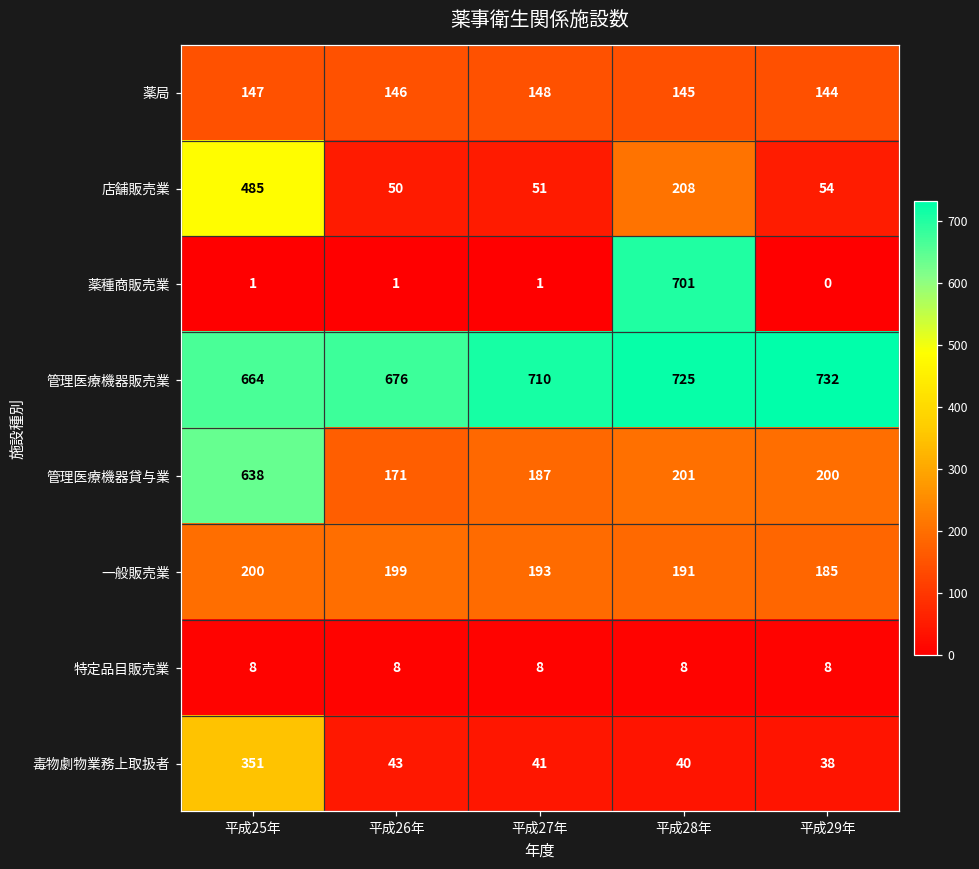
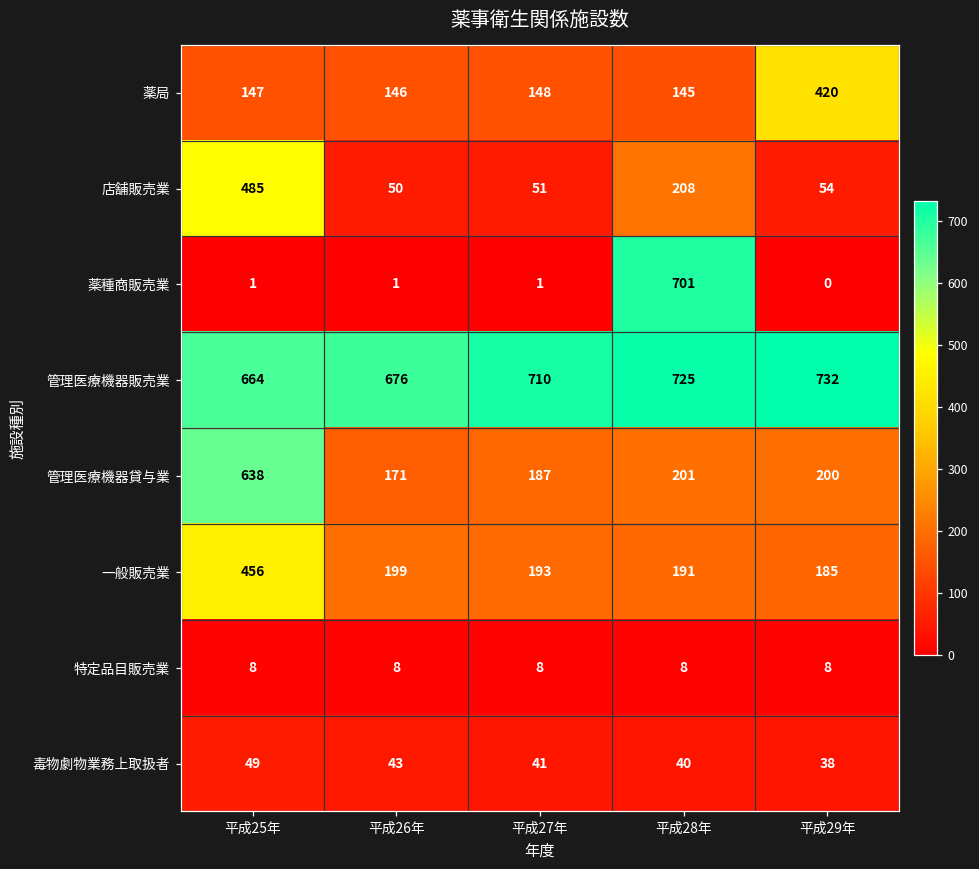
  {
    "薬局": {
      "平成25年": 147,
      "平成26年": 146,
      "平成27年": 148,
      "平成28年": 145,
-     "平成29年": 144
+     "平成29年": 420
    },
    "店舗販売業": {
      "平成25年": 485,
      "平成26年": 50,
      "平成27年": 51,
      "平成28年": 208,
      "平成29年": 54
    },
    "薬種商販売業": {
      "平成25年": 1,
      "平成26年": 1,
      "平成27年": 1,
      "平成28年": 701,
      "平成29年": 0
    },
    "管理医療機器販売業": {
      "平成25年": 664,
      "平成26年": 676,
      "平成27年": 710,
      "平成28年": 725,
      "平成29年": 732
    },
    "管理医療機器貸与業": {
      "平成25年": 638,
      "平成26年": 171,
      "平成27年": 187,
      "平成28年": 201,
      "平成29年": 200
    },
    "一般販売業": {
-     "平成25年": 200,
+     "平成25年": 456,
      "平成26年": 199,
      "平成27年": 193,
      "平成28年": 191,
      "平成29年": 185
    },
    "特定品目販売業": {
      "平成25年": 8,
      "平成26年": 8,
      "平成27年": 8,
      "平成28年": 8,
      "平成29年": 8
    },
    "毒物劇物業務上取扱者": {
-     "平成25年": 351,
+     "平成25年": 49,
      "平成26年": 43,
      "平成27年": 41,
      "平成28年": 40,
      "平成29年": 38
    }
  }
